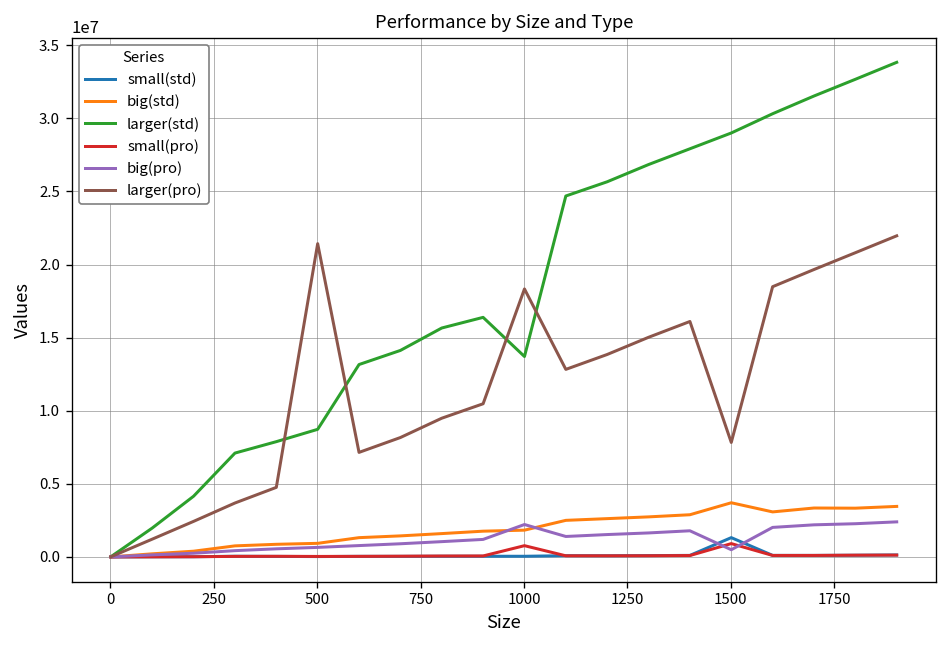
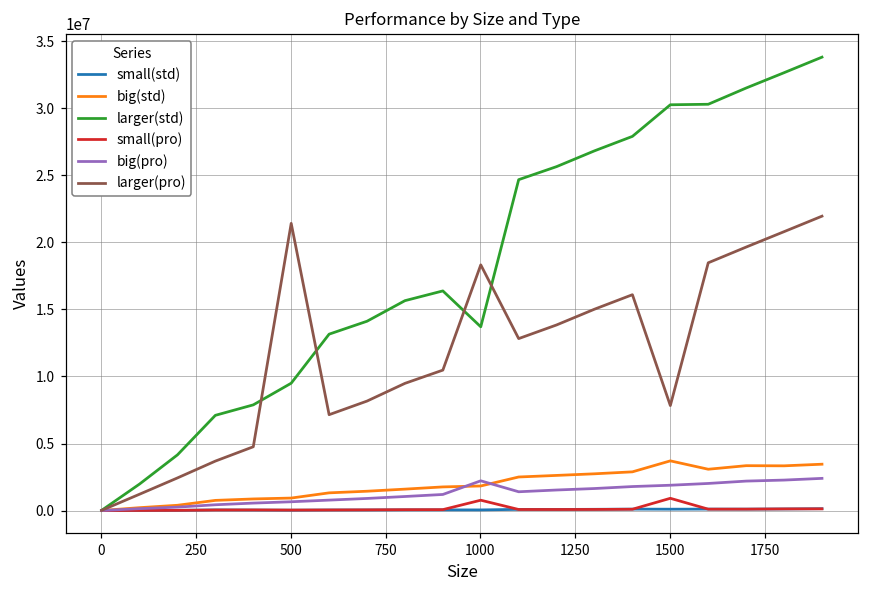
  {
    "small(std)": {
      "1000": 0,
-     "1500": 1300000
+     "1500": 100000
    },
    "big(std)": {
      "500": 900000,
      "1000": 1800000,
      "1500": 3700000
    },
    "larger(std)": {
-     "500": 8700000,
+     "500": 9500000,
      "1000": 13700000,
-     "1500": 29000000
+     "1500": 30300000
    },
    "small(pro)": {
      "1000": 800000,
      "1500": 900000
    },
    "big(pro)": {
      "500": 700000,
      "1000": 2200000,
-     "1500": 500000
+     "1500": 1900000
    },
    "larger(pro)": {
      "500": 21400000,
      "1000": 18300000,
      "1500": 7800000
    }
  }
